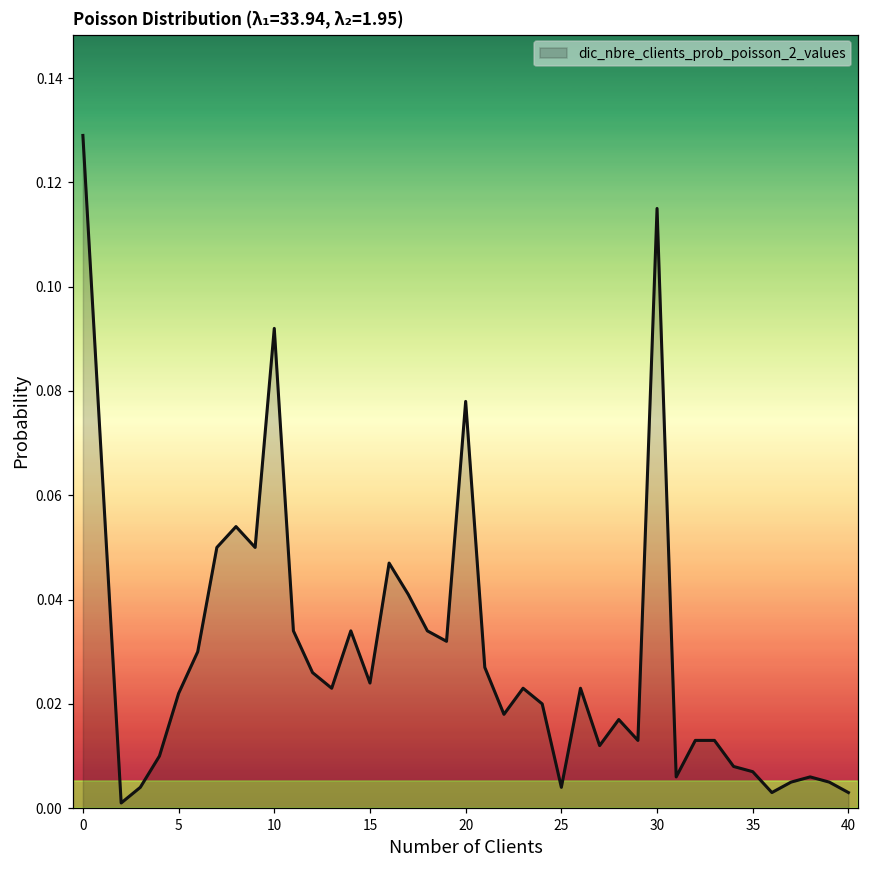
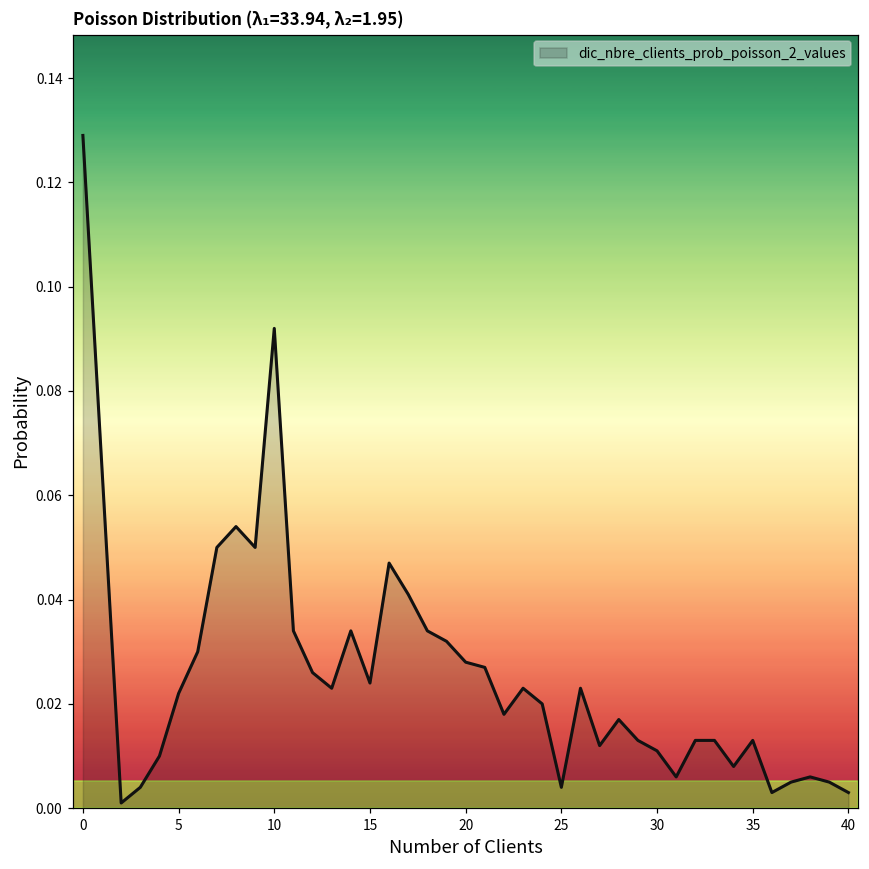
  {
    "0": 0.129,
    "5": 0.022,
    "10": 0.092,
    "15": 0.024,
-   "20": 0.078,
-   "30": 0.115,
-   "35": 0.007
+   "20": 0.028,
+   "30": 0.011,
+   "35": 0.013
  }
